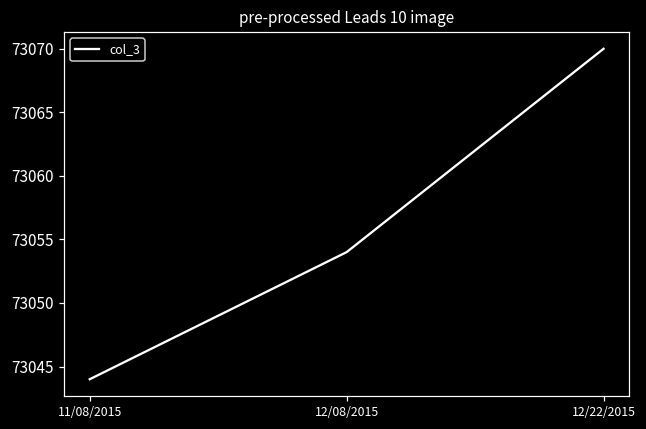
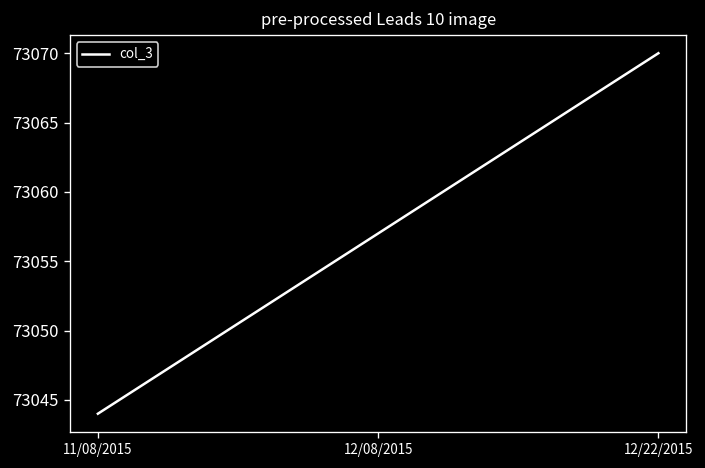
  {
    "11/08/2015": 73044,
-   "12/08/2015": 73054,
+   "12/08/2015": 73057,
    "12/22/2015": 73070
  }
